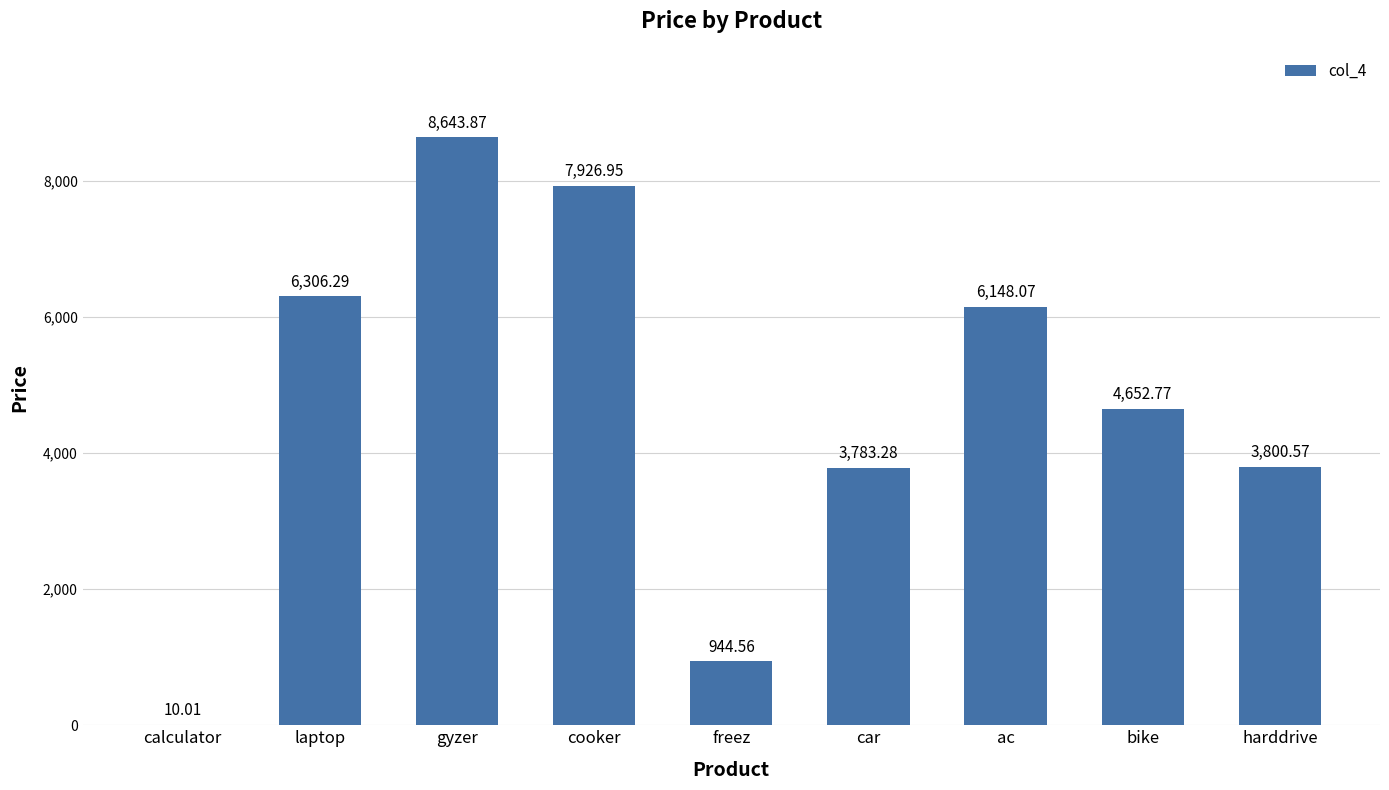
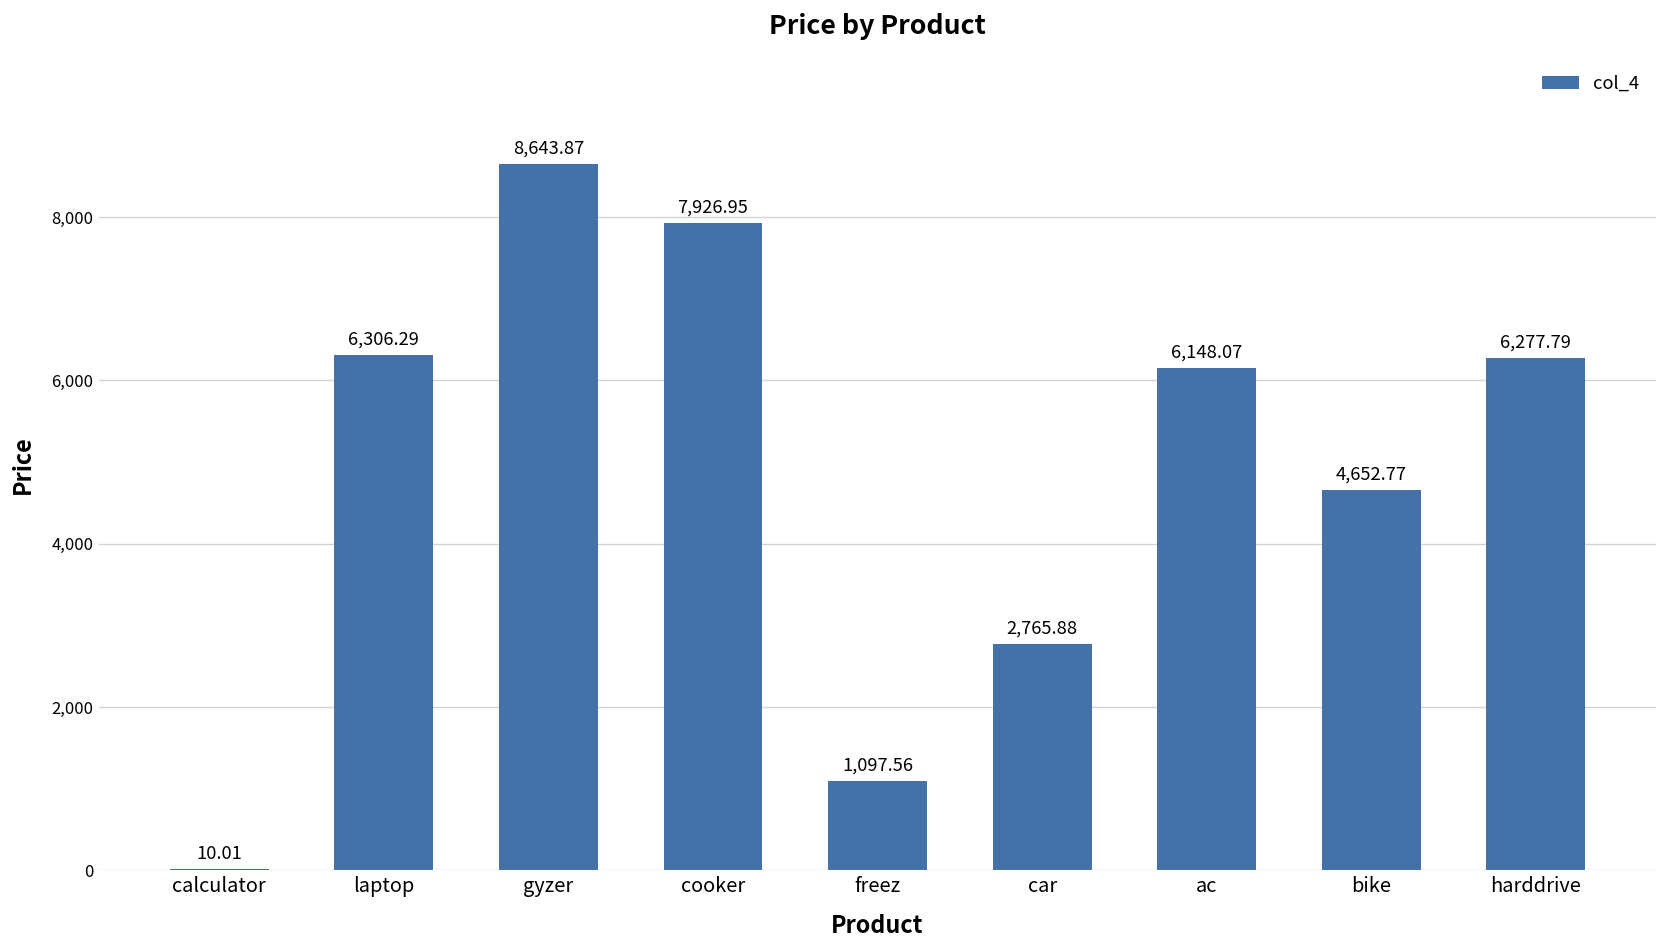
  {
    "calculator": "10.01",
    "laptop": "6,306.29",
    "gyzer": "8,643.87",
    "cooker": "7,926.95",
-   "freez": "944.56",
-   "car": "3,783.28",
+   "freez": "1,097.56",
+   "car": "2,765.88",
    "ac": "6,148.07",
    "bike": "4,652.77",
-   "harddrive": "3,800.57"
+   "harddrive": "6,277.79"
  }
